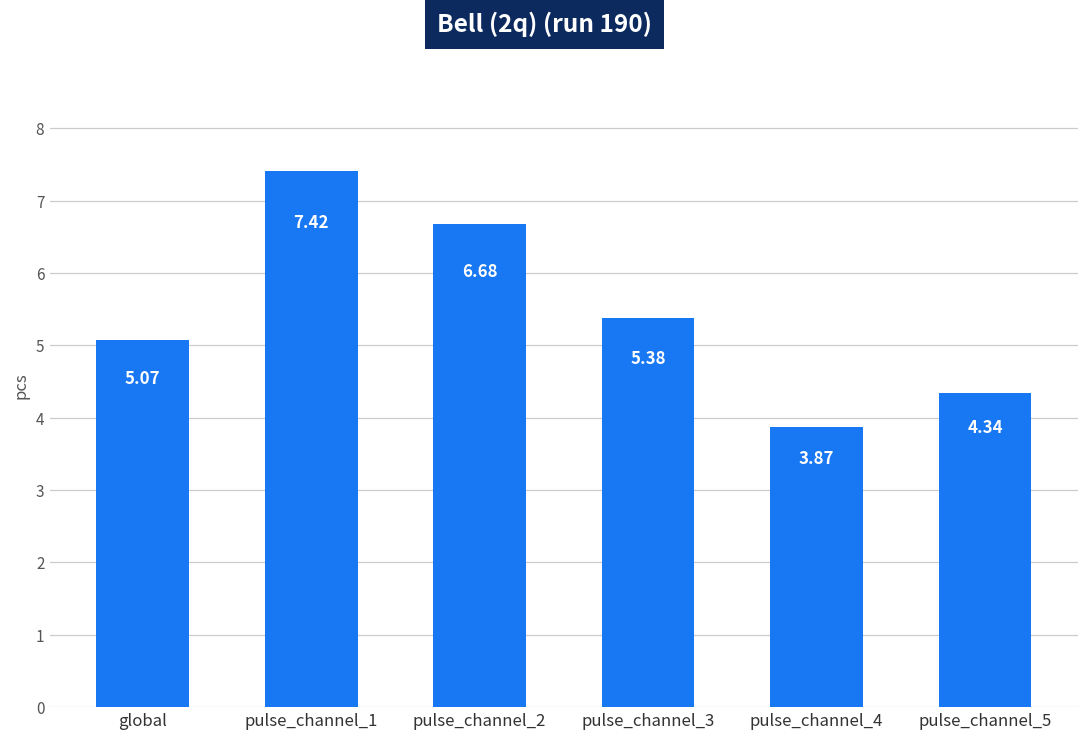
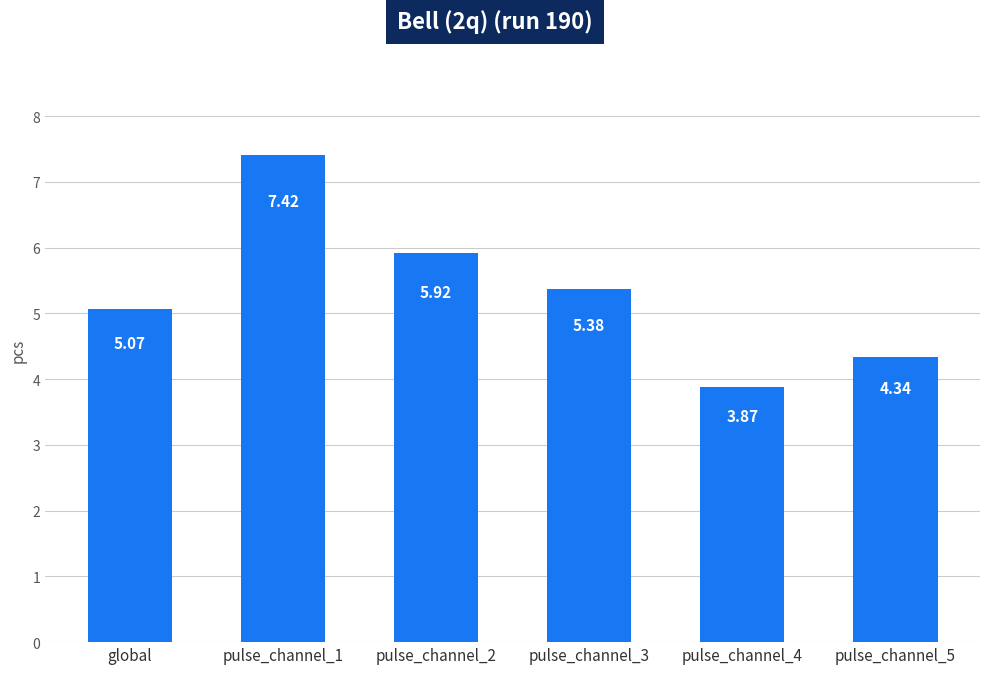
  {
    "global": 5.07,
    "pulse_channel_1": 7.42,
-   "pulse_channel_2": 6.68,
+   "pulse_channel_2": 5.92,
    "pulse_channel_3": 5.38,
    "pulse_channel_4": 3.87,
    "pulse_channel_5": 4.34
  }
